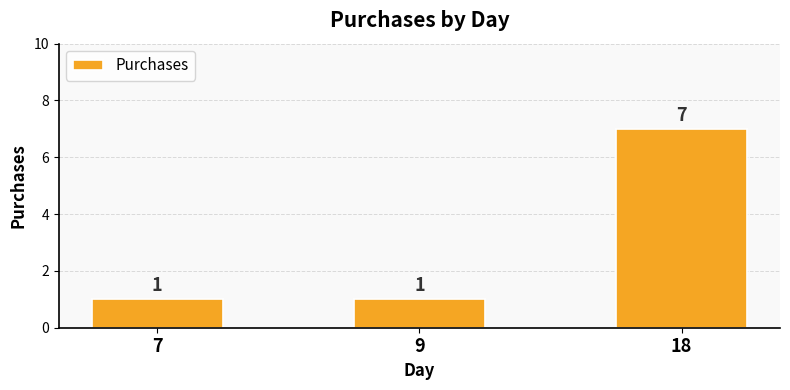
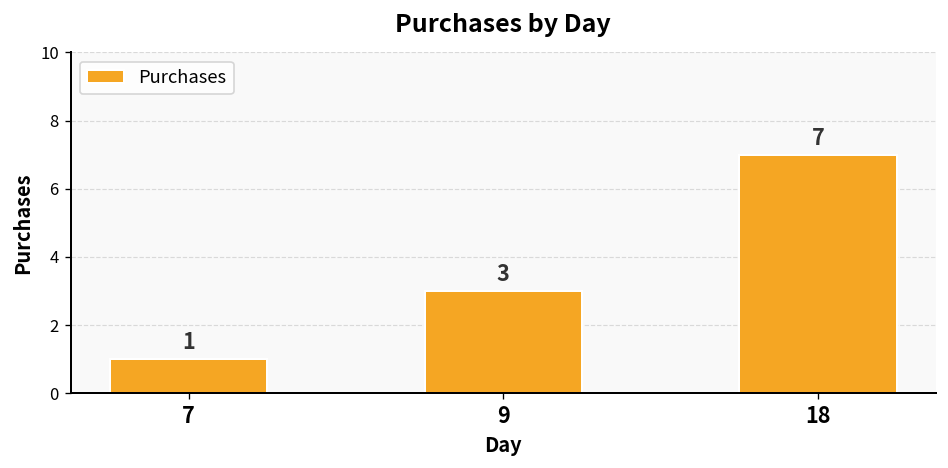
  {
    "7": 1,
-   "9": 1,
+   "9": 3,
    "18": 7
  }
